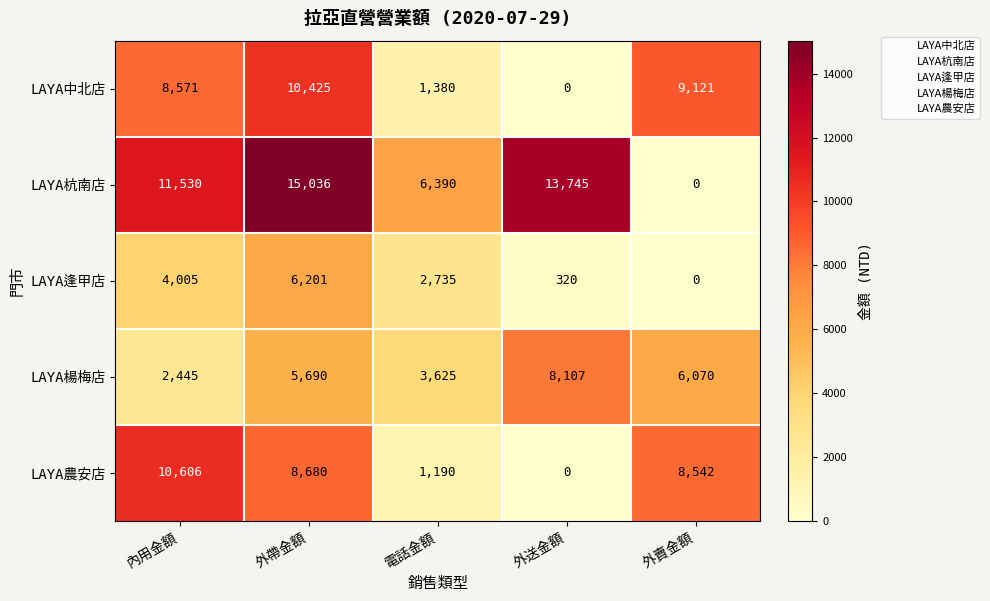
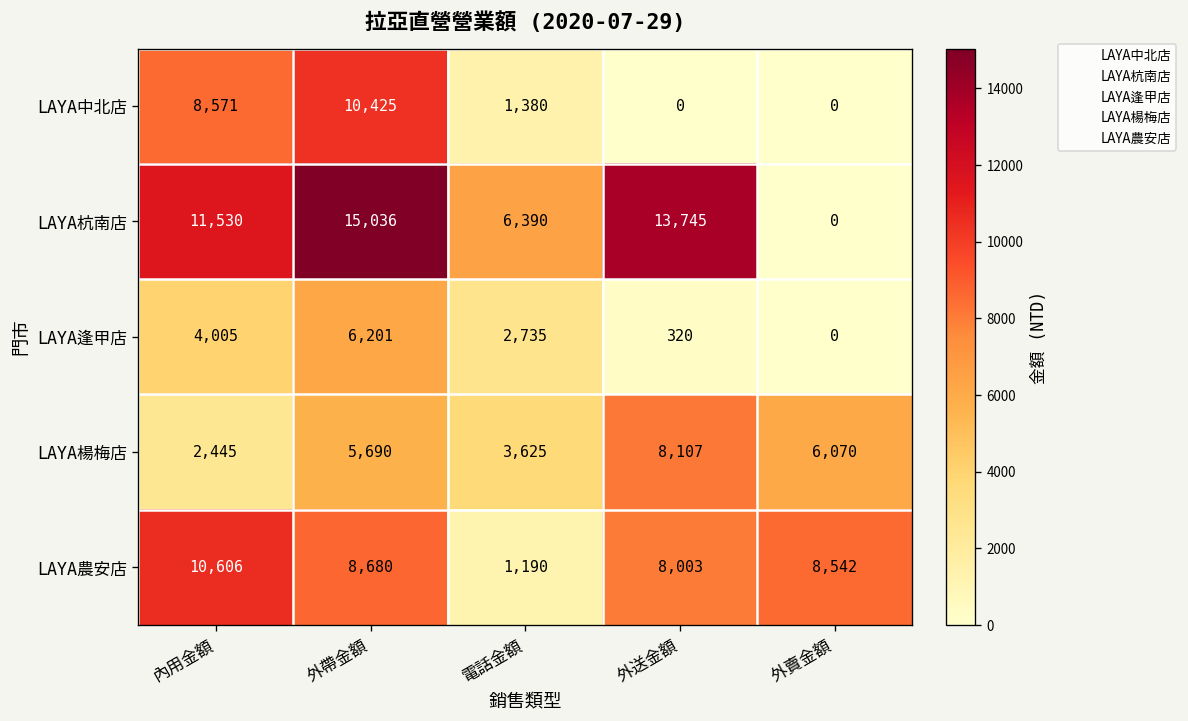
  {
    "LAYA中北店": {
      "內用金額": "8,571",
      "外帶金額": "10,425",
      "電話金額": "1,380",
      "外送金額": "0",
-     "外賣金額": "9,121"
+     "外賣金額": "0"
    },
    "LAYA杭南店": {
      "內用金額": "11,530",
      "外帶金額": "15,036",
      "電話金額": "6,390",
      "外送金額": "13,745",
      "外賣金額": "0"
    },
    "LAYA逢甲店": {
      "內用金額": "4,005",
      "外帶金額": "6,201",
      "電話金額": "2,735",
      "外送金額": "320",
      "外賣金額": "0"
    },
    "LAYA楊梅店": {
      "內用金額": "2,445",
      "外帶金額": "5,690",
      "電話金額": "3,625",
      "外送金額": "8,107",
      "外賣金額": "6,070"
    },
    "LAYA農安店": {
      "內用金額": "10,606",
      "外帶金額": "8,680",
      "電話金額": "1,190",
-     "外送金額": "0",
+     "外送金額": "8,003",
      "外賣金額": "8,542"
    }
  }
